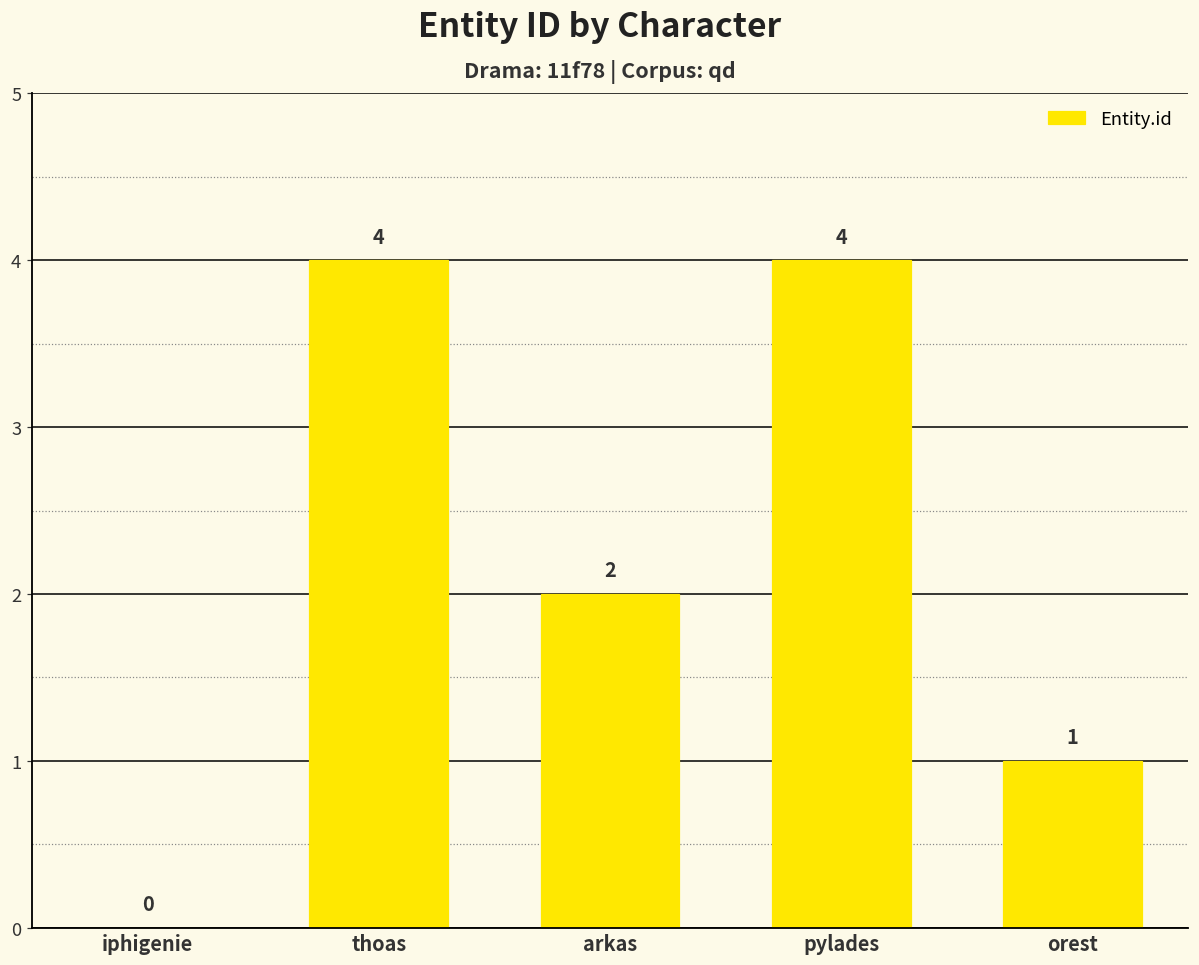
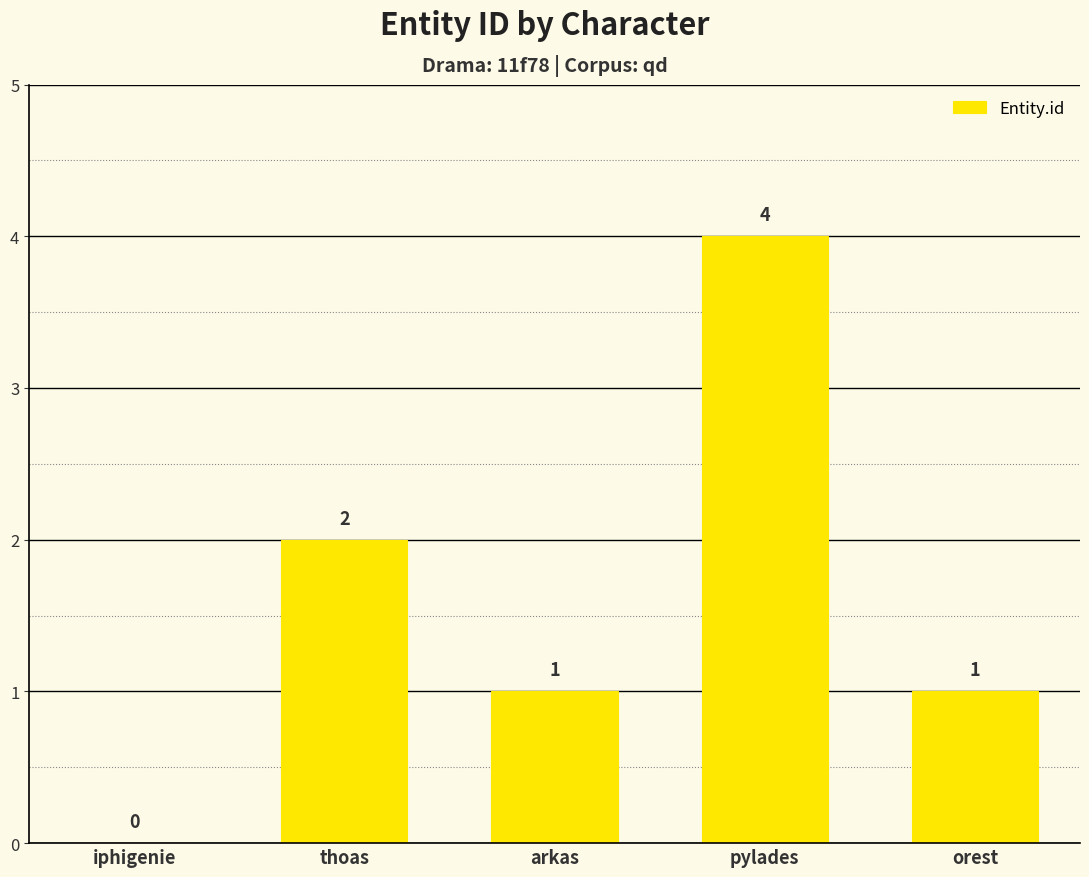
  {
    "iphigenie": 0,
-   "thoas": 4,
-   "arkas": 2,
+   "thoas": 2,
+   "arkas": 1,
    "pylades": 4,
    "orest": 1
  }
